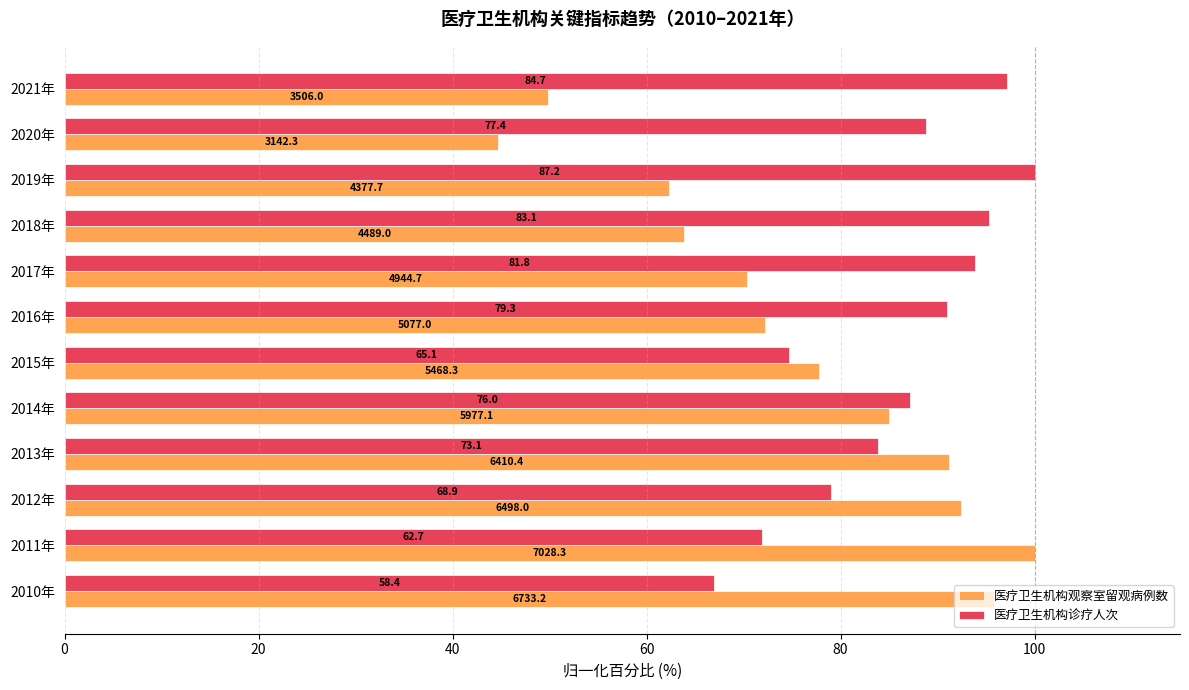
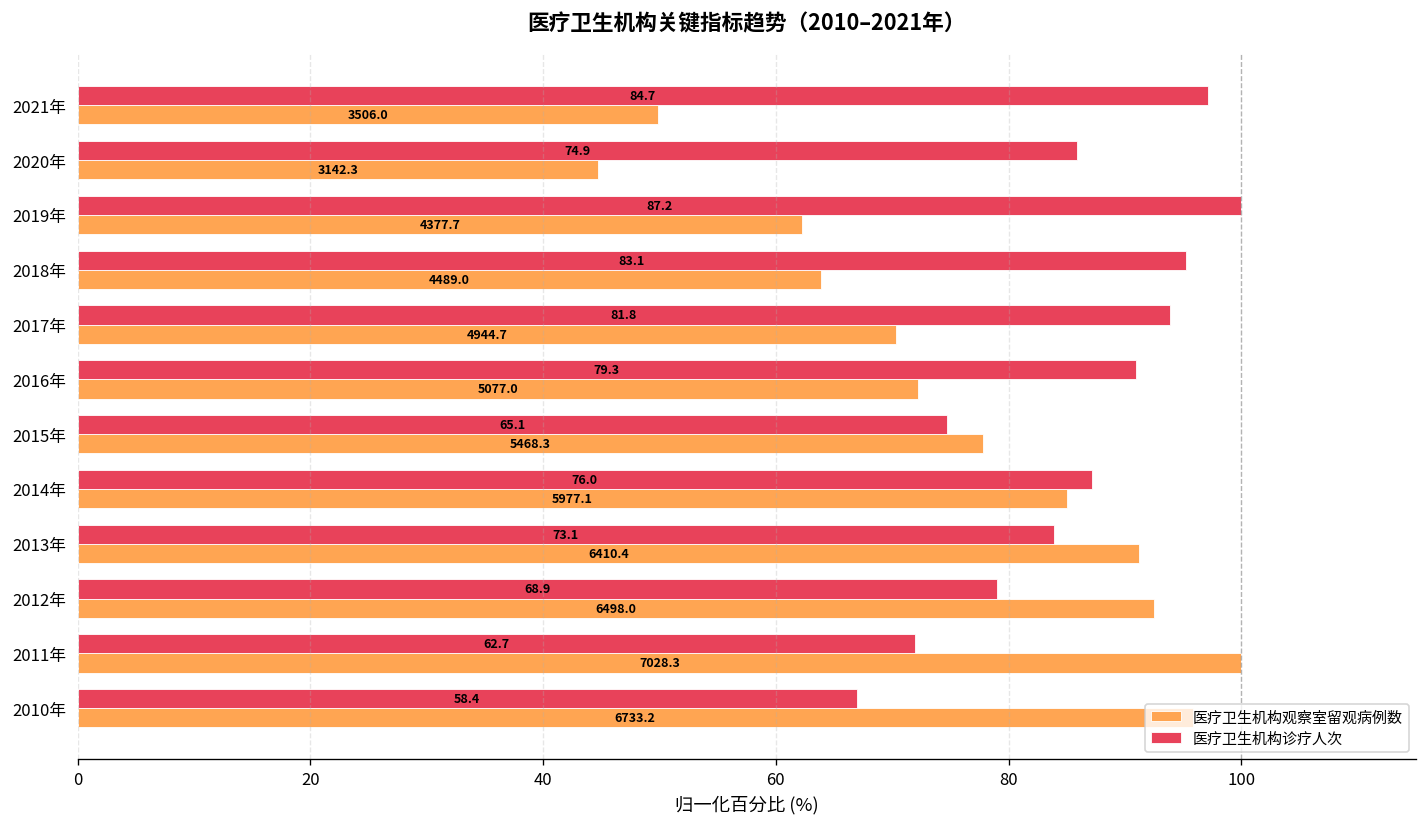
  {
    "医疗卫生机构诊疗人次": {
-     "2020年": 77.4
+     "2020年": 74.9
    }
  }
